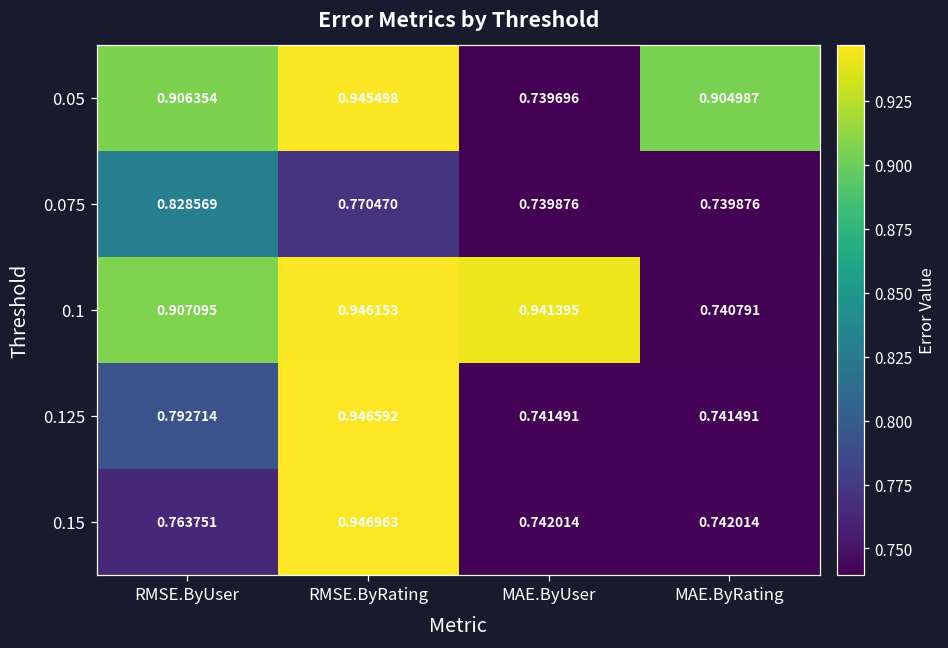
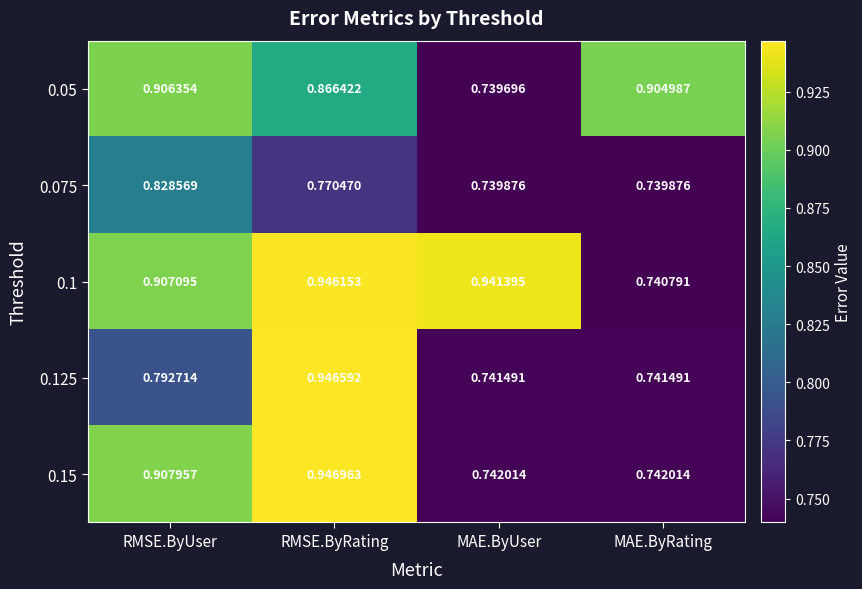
  {
    "0.05": {
      "RMSE.ByUser": 0.906354,
-     "RMSE.ByRating": 0.945498,
+     "RMSE.ByRating": 0.866422,
      "MAE.ByUser": 0.739696,
      "MAE.ByRating": 0.904987
    },
    "0.075": {
      "RMSE.ByUser": 0.828569,
      "RMSE.ByRating": 0.770470,
      "MAE.ByUser": 0.739876,
      "MAE.ByRating": 0.739876
    },
    "0.1": {
      "RMSE.ByUser": 0.907095,
      "RMSE.ByRating": 0.946153,
      "MAE.ByUser": 0.941395,
      "MAE.ByRating": 0.740791
    },
    "0.125": {
      "RMSE.ByUser": 0.792714,
      "RMSE.ByRating": 0.946592,
      "MAE.ByUser": 0.741491,
      "MAE.ByRating": 0.741491
    },
    "0.15": {
-     "RMSE.ByUser": 0.763751,
+     "RMSE.ByUser": 0.907957,
      "RMSE.ByRating": 0.946963,
      "MAE.ByUser": 0.742014,
      "MAE.ByRating": 0.742014
    }
  }
